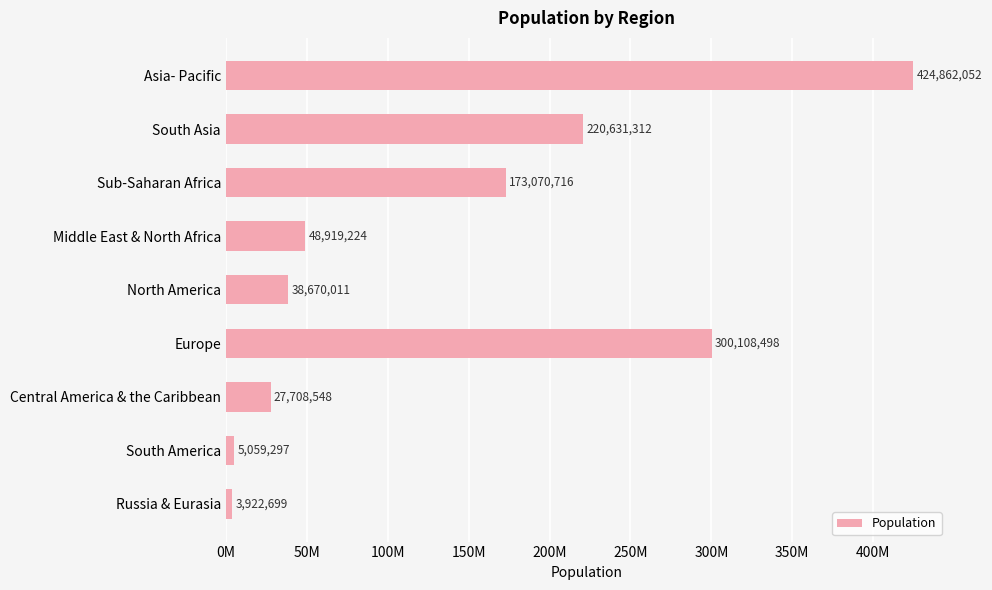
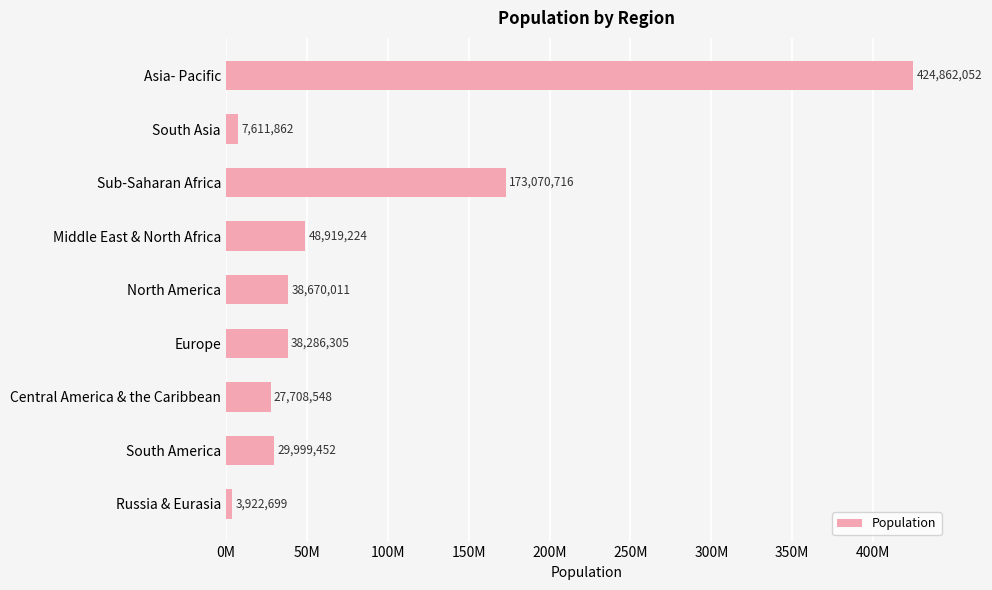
  {
    "Asia- Pacific": "424,862,052",
-   "South Asia": "220,631,312",
+   "South Asia": "7,611,862",
    "Sub-Saharan Africa": "173,070,716",
    "Middle East & North Africa": "48,919,224",
    "North America": "38,670,011",
-   "Europe": "300,108,498",
+   "Europe": "38,286,305",
    "Central America & the Caribbean": "27,708,548",
-   "South America": "5,059,297",
+   "South America": "29,999,452",
    "Russia & Eurasia": "3,922,699"
  }
